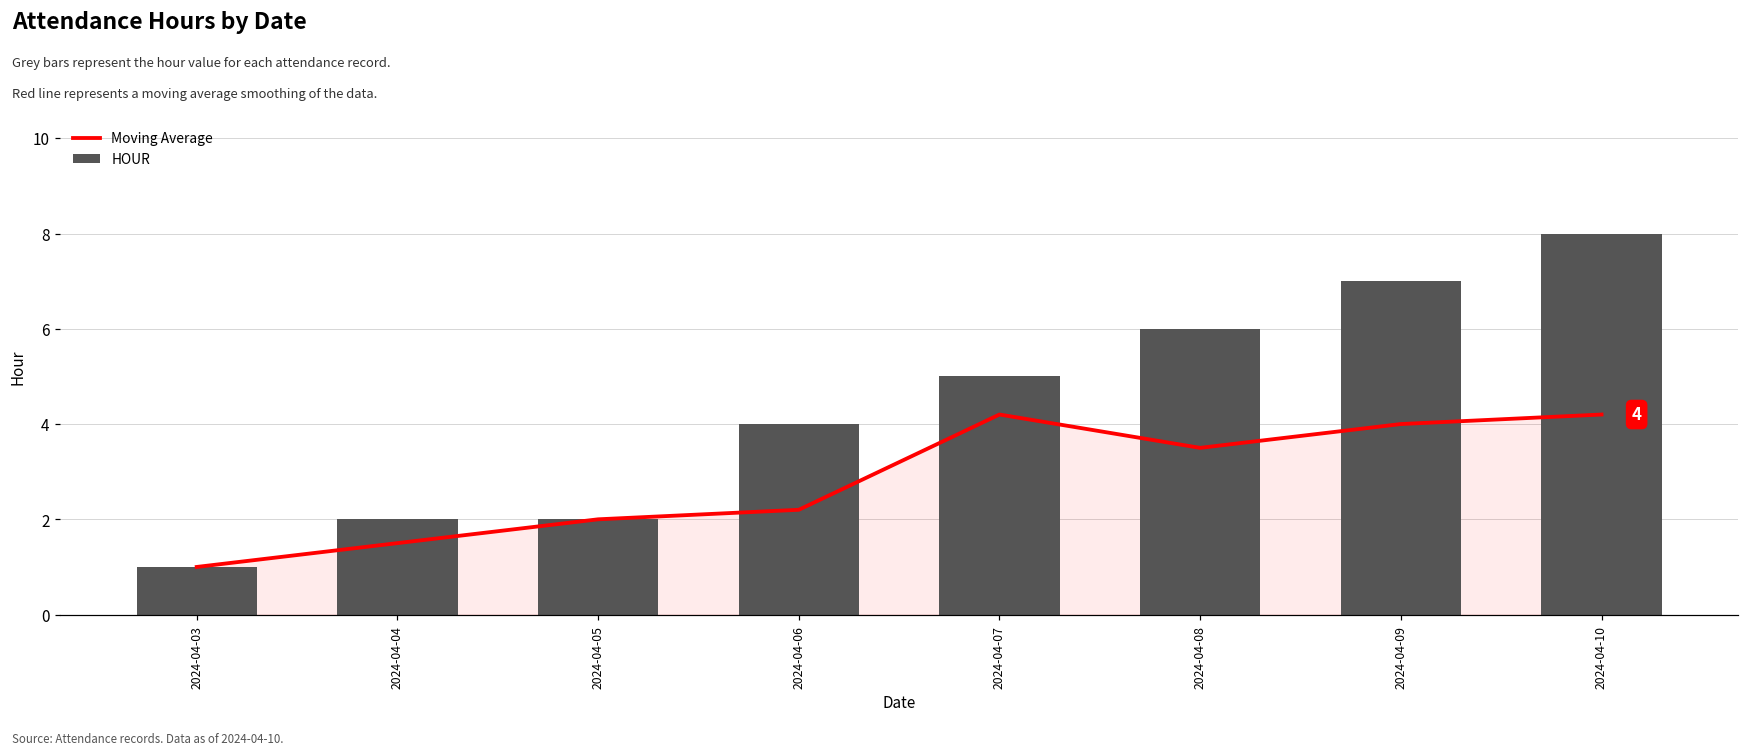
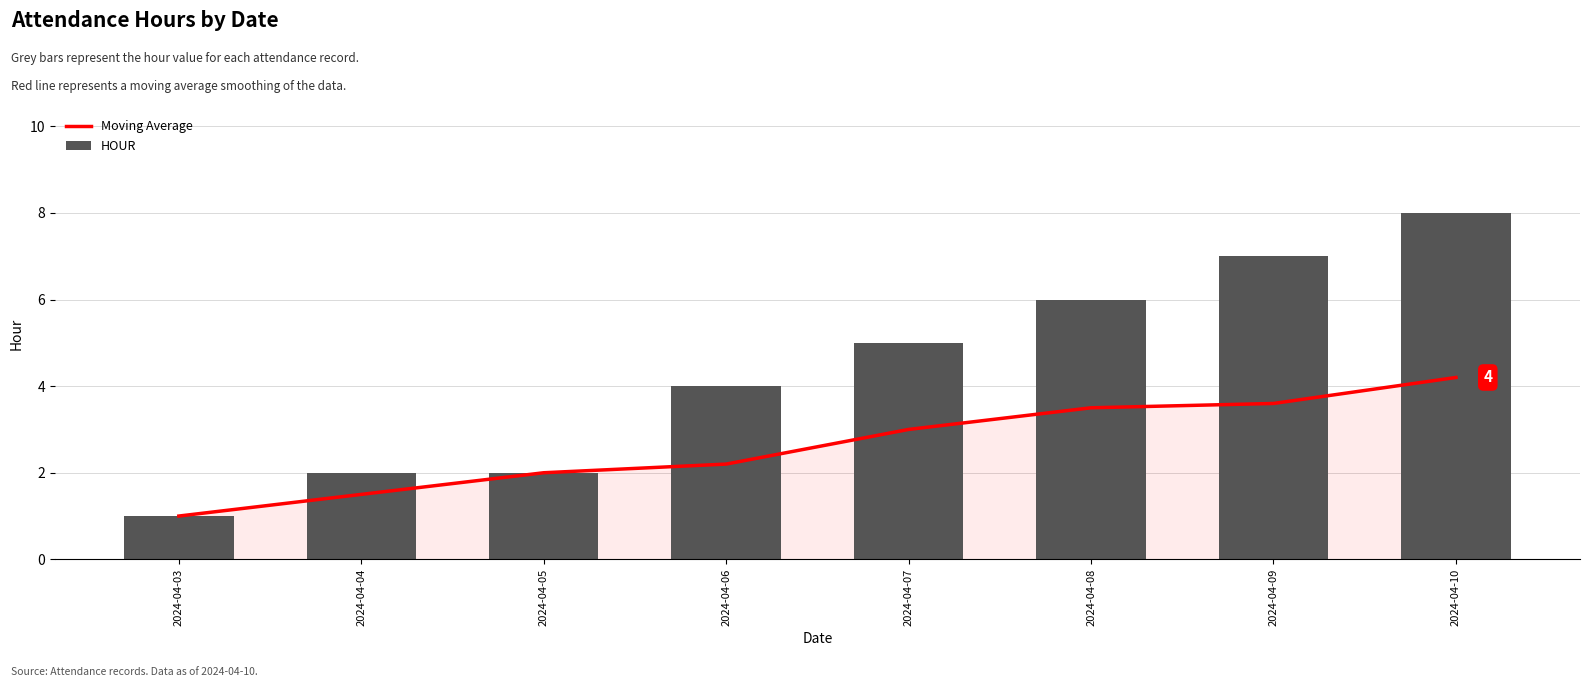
  {
    "Moving Average": {
      "2024-04-03": 1.0,
      "2024-04-04": 1.5,
      "2024-04-05": 2.0,
      "2024-04-06": 2.2,
-     "2024-04-07": 4.2,
+     "2024-04-07": 3.0,
      "2024-04-08": 3.5,
-     "2024-04-09": 4.0
+     "2024-04-09": 3.6
    },
    "HOUR": {
      "2024-04-03": 1.0,
      "2024-04-04": 2.0,
      "2024-04-05": 2.0,
      "2024-04-06": 4.0,
      "2024-04-07": 5.0,
      "2024-04-08": 6.0,
      "2024-04-09": 7.0
    }
  }
